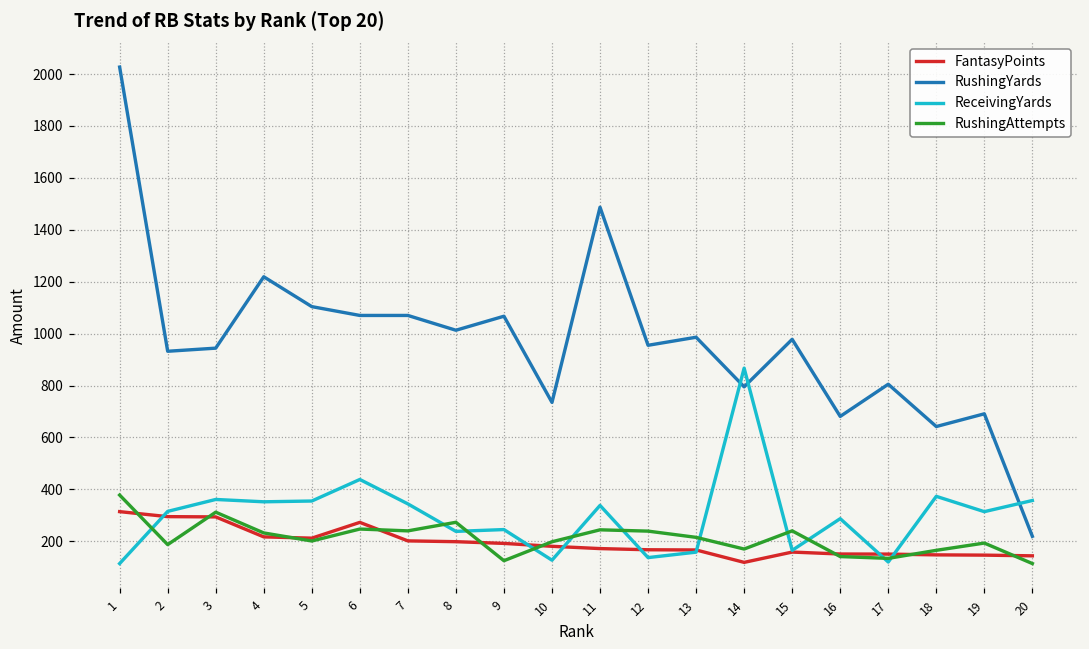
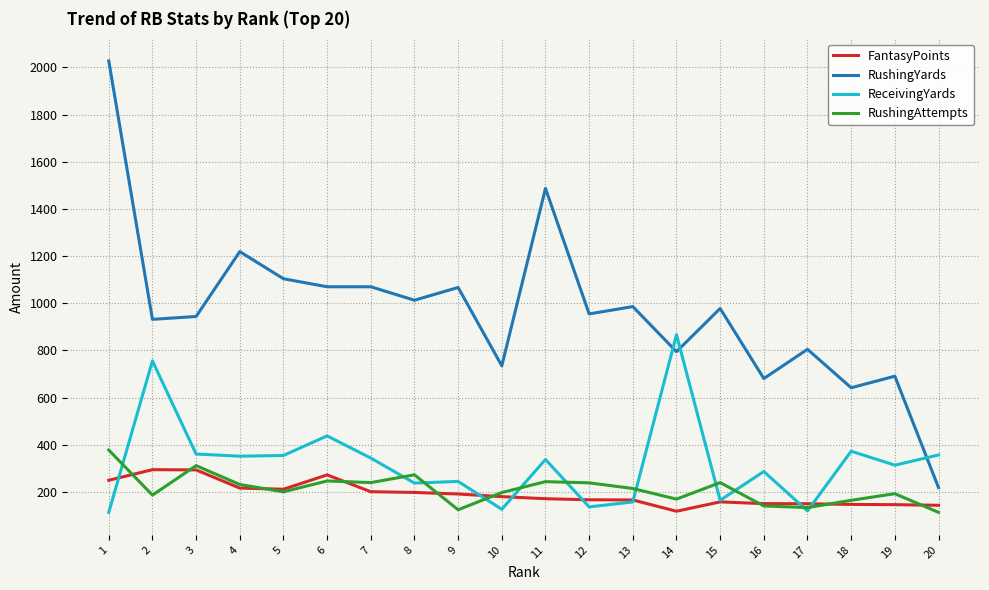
  {
    "FantasyPoints": {
-     "1": 310,
+     "1": 250,
      "2": 290,
      "3": 290,
      "4": 220,
      "5": 210,
      "6": 270,
      "7": 200,
      "8": 200,
      "9": 190,
      "10": 180,
      "11": 170,
      "12": 170,
      "14": 120,
      "17": 150,
      "18": 150,
      "19": 150,
      "20": 140
    },
    "RushingYards": {
      "1": 2030,
      "2": 930,
      "3": 940,
      "4": 1220,
      "5": 1100,
      "6": 1070,
      "7": 1070,
      "8": 1010,
      "9": 1070,
      "10": 740,
      "11": 1490,
      "12": 960,
      "13": 990,
      "14": 800,
      "15": 980,
      "16": 680,
      "17": 810,
      "18": 640,
      "19": 690,
      "20": 220
    },
    "ReceivingYards": {
      "1": 110,
-     "2": 320,
+     "2": 760,
      "3": 360,
      "4": 350,
      "5": 360,
      "6": 440,
      "7": 340,
      "8": 240,
      "9": 250,
      "10": 130,
      "11": 340,
      "12": 140,
      "14": 870,
      "16": 290,
      "17": 120,
      "18": 370,
      "19": 310,
      "20": 360
    },
    "RushingAttempts": {
      "1": 380,
      "2": 190,
      "3": 310,
      "4": 230,
      "5": 200,
      "6": 250,
      "7": 240,
      "8": 270,
      "9": 130,
      "10": 200,
      "11": 240,
      "12": 240,
      "13": 220,
      "14": 170,
      "15": 240,
      "17": 130,
      "18": 170,
      "19": 190,
      "20": 110
    }
  }
